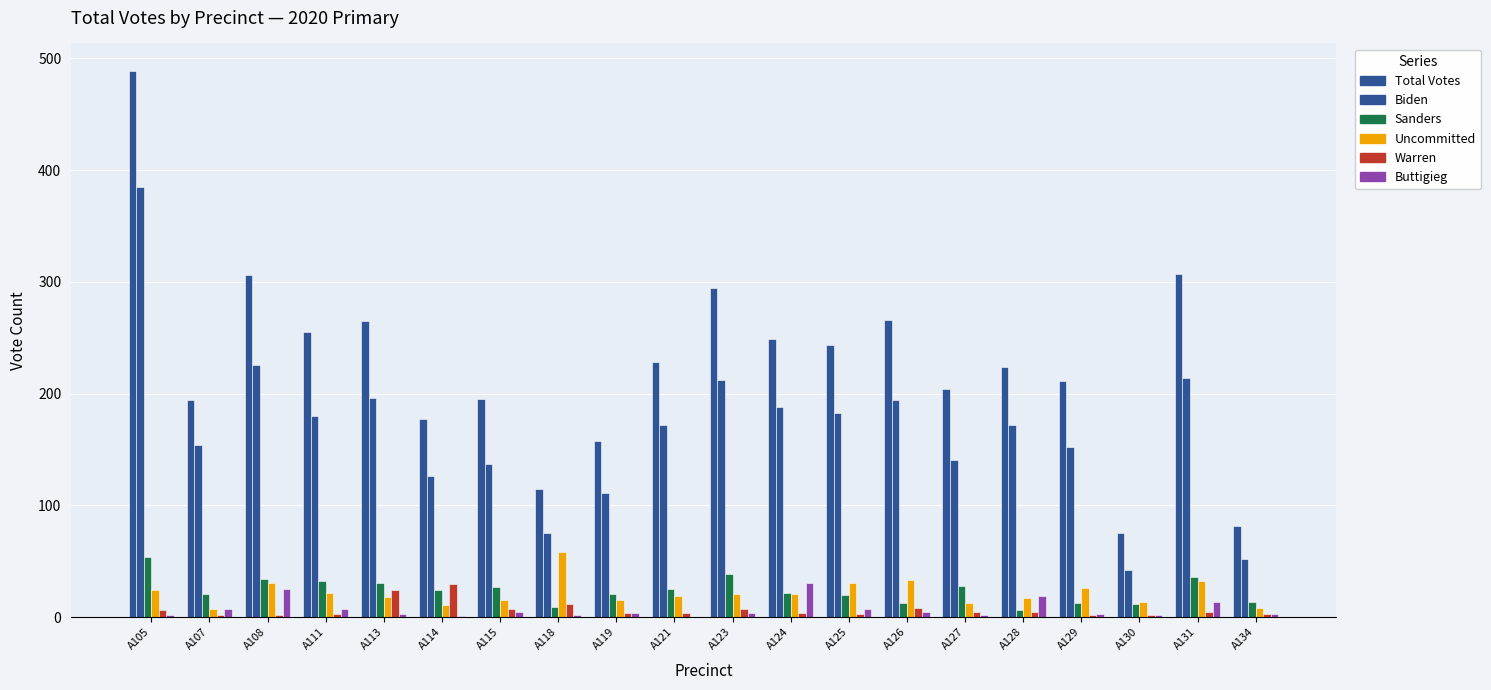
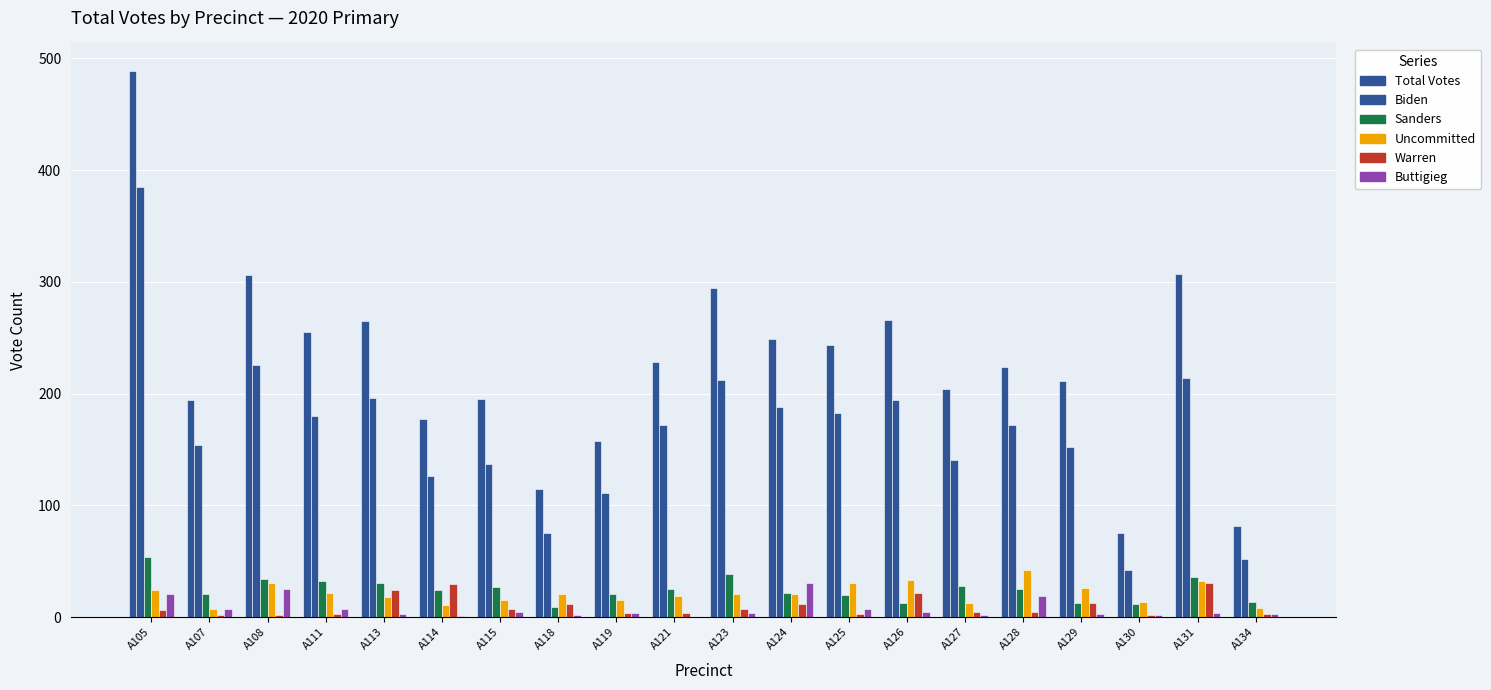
  {
    "Sanders": {
      "A105": 54,
      "A107": 21,
      "A108": 34,
      "A111": 32,
      "A113": 31,
      "A114": 24,
      "A115": 27,
      "A118": 9,
      "A119": 21,
      "A121": 25,
      "A123": 39,
      "A124": 22,
      "A125": 20,
      "A126": 13,
      "A127": 28,
-     "A128": 6,
+     "A128": 25,
      "A129": 13,
      "A130": 12,
      "A131": 36,
      "A134": 14
    },
    "Uncommitted": {
      "A105": 24,
      "A107": 7,
      "A108": 31,
      "A111": 22,
      "A113": 18,
      "A114": 11,
      "A115": 15,
-     "A118": 58,
+     "A118": 21,
      "A119": 15,
      "A121": 19,
      "A123": 21,
      "A124": 21,
      "A125": 31,
      "A126": 33,
      "A127": 13,
-     "A128": 17,
+     "A128": 42,
      "A129": 26,
      "A130": 14,
      "A131": 32,
      "A134": 8
    },
    "Warren": {
      "A105": 6,
      "A111": 3,
      "A113": 24,
      "A114": 30,
      "A115": 7,
      "A118": 12,
      "A119": 4,
      "A121": 4,
      "A123": 7,
-     "A124": 4,
+     "A124": 12,
      "A125": 3,
-     "A126": 8,
+     "A126": 22,
      "A127": 5,
      "A128": 5,
-     "A129": 2,
-     "A131": 5,
+     "A129": 13,
+     "A131": 31,
      "A134": 3
    },
    "Buttigieg": {
-     "A105": 2,
+     "A105": 21,
      "A107": 7,
      "A108": 25,
      "A111": 7,
      "A113": 3,
      "A115": 5,
      "A119": 4,
      "A121": 0,
      "A123": 4,
      "A124": 31,
      "A125": 7,
      "A126": 5,
      "A128": 19,
      "A129": 3,
-     "A131": 14,
+     "A131": 4,
      "A134": 3
    }
  }
